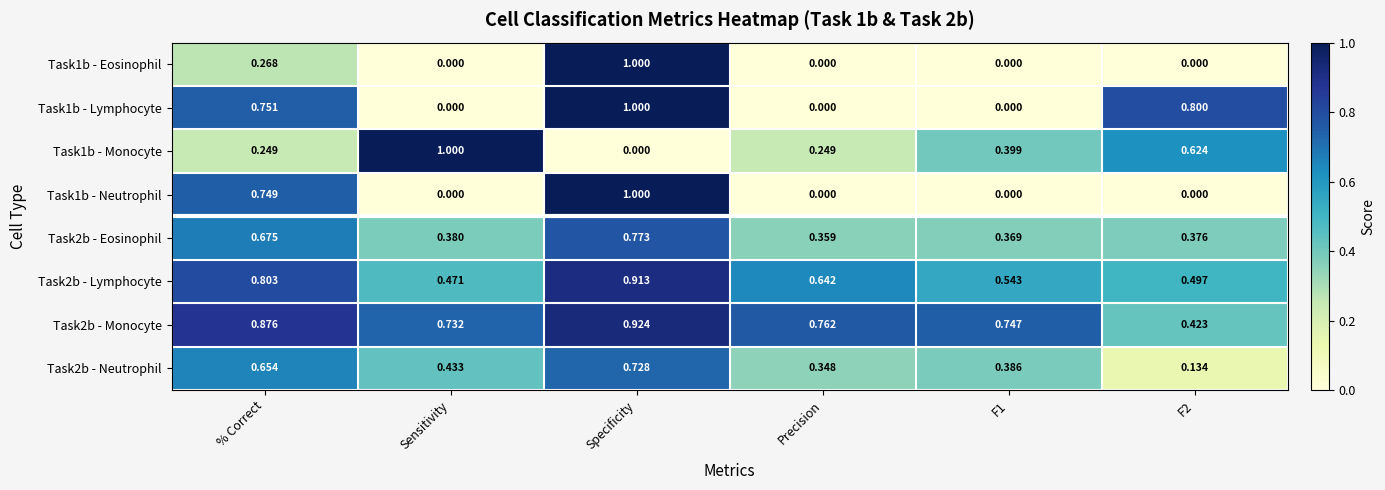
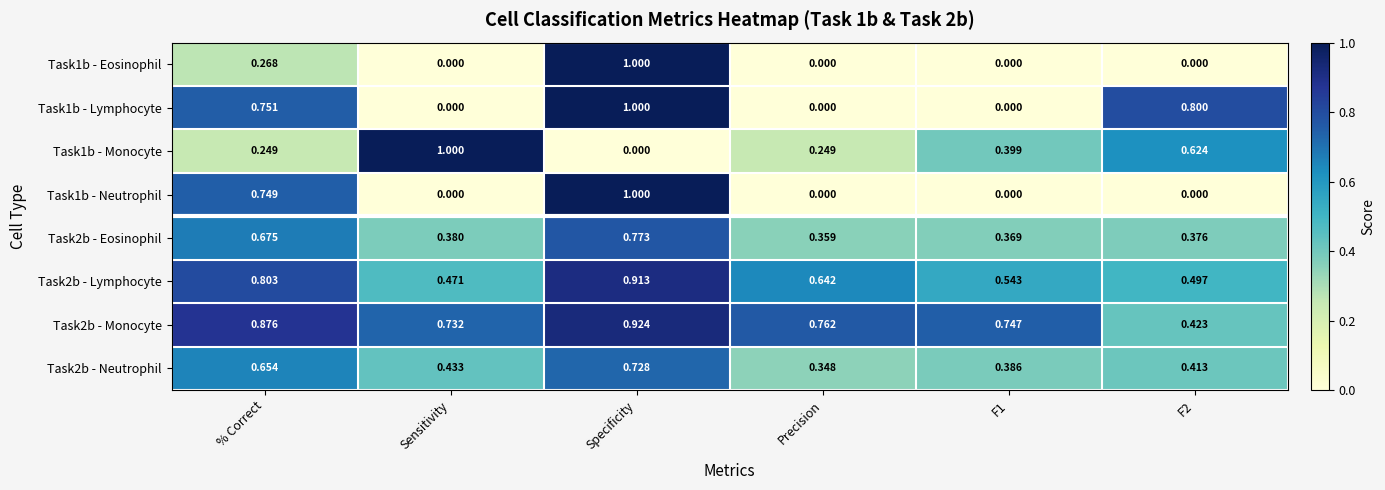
  {
    "Task1b - Eosinophil": {
      "% Correct": 0.268,
      "Sensitivity": 0.000,
      "Specificity": 1.000,
      "Precision": 0.000,
      "F1": 0.000,
      "F2": 0.000
    },
    "Task1b - Lymphocyte": {
      "% Correct": 0.751,
      "Sensitivity": 0.000,
      "Specificity": 1.000,
      "Precision": 0.000,
      "F1": 0.000,
      "F2": 0.800
    },
    "Task1b - Monocyte": {
      "% Correct": 0.249,
      "Sensitivity": 1.000,
      "Specificity": 0.000,
      "Precision": 0.249,
      "F1": 0.399,
      "F2": 0.624
    },
    "Task1b - Neutrophil": {
      "% Correct": 0.749,
      "Sensitivity": 0.000,
      "Specificity": 1.000,
      "Precision": 0.000,
      "F1": 0.000,
      "F2": 0.000
    },
    "Task2b - Eosinophil": {
      "% Correct": 0.675,
      "Sensitivity": 0.380,
      "Specificity": 0.773,
      "Precision": 0.359,
      "F1": 0.369,
      "F2": 0.376
    },
    "Task2b - Lymphocyte": {
      "% Correct": 0.803,
      "Sensitivity": 0.471,
      "Specificity": 0.913,
      "Precision": 0.642,
      "F1": 0.543,
      "F2": 0.497
    },
    "Task2b - Monocyte": {
      "% Correct": 0.876,
      "Sensitivity": 0.732,
      "Specificity": 0.924,
      "Precision": 0.762,
      "F1": 0.747,
      "F2": 0.423
    },
    "Task2b - Neutrophil": {
      "% Correct": 0.654,
      "Sensitivity": 0.433,
      "Specificity": 0.728,
      "Precision": 0.348,
      "F1": 0.386,
-     "F2": 0.134
+     "F2": 0.413
    }
  }
